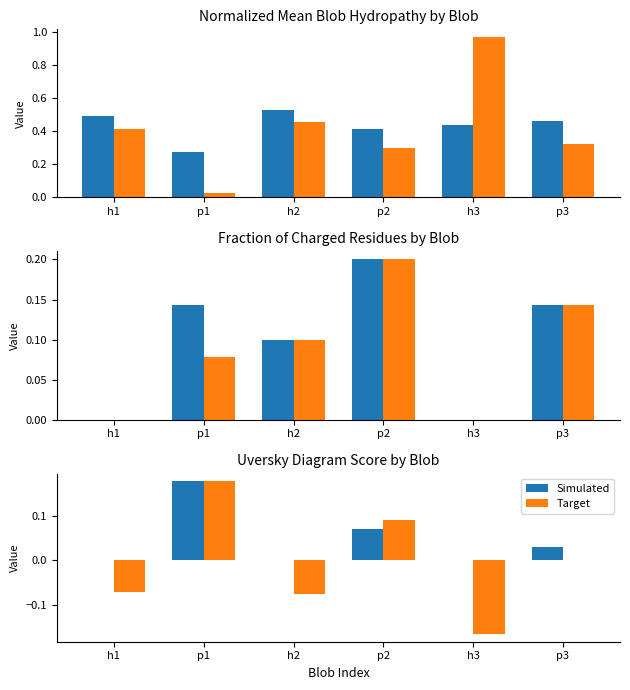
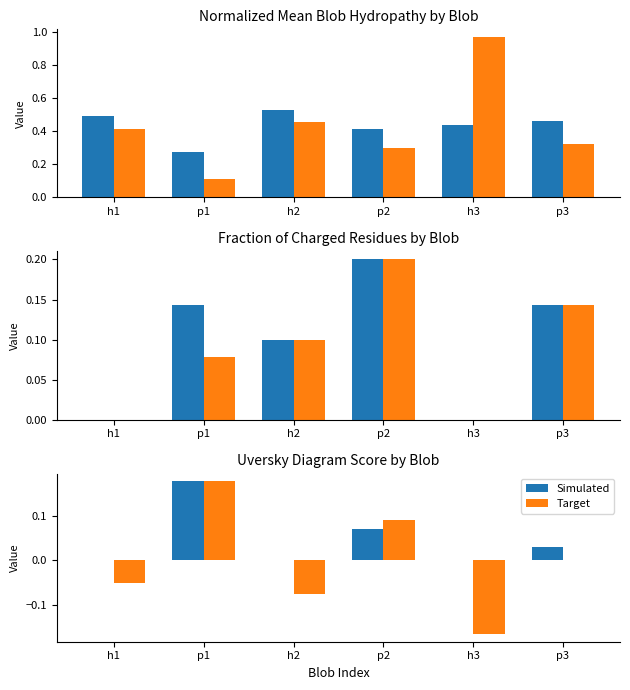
  {
    "Normalized Mean Blob Hydropathy by Blob": {
      "Simulated": {
        "h1": 0.49,
        "p1": 0.28,
        "h2": 0.53,
        "p2": 0.41,
        "h3": 0.44,
        "p3": 0.46
      },
      "Target": {
        "h1": 0.41,
-       "p1": 0.03,
+       "p1": 0.11,
        "h2": 0.46,
        "p2": 0.30,
        "h3": 0.97,
        "p3": 0.32
      }
    },
    "Fraction of Charged Residues by Blob": {
      "Simulated": {
        "h1": 0.00,
        "p1": 0.14,
        "h2": 0.10,
        "p2": 0.20,
        "h3": 0.00,
        "p3": 0.14
      },
      "Target": {
        "h1": 0.00,
        "p1": 0.08,
        "h2": 0.10,
        "p2": 0.20,
        "h3": 0.00,
        "p3": 0.14
      }
    },
    "Uversky Diagram Score by Blob": {
      "Simulated": {
        "h1": 0.00,
        "p1": 0.18,
        "h2": 0.00,
        "p2": 0.07,
        "h3": 0.00,
        "p3": 0.03
      },
      "Target": {
-       "h1": -0.07,
+       "h1": -0.05,
        "p1": 0.18,
        "h2": -0.08,
        "p2": 0.09,
        "h3": -0.17
      }
    }
  }
